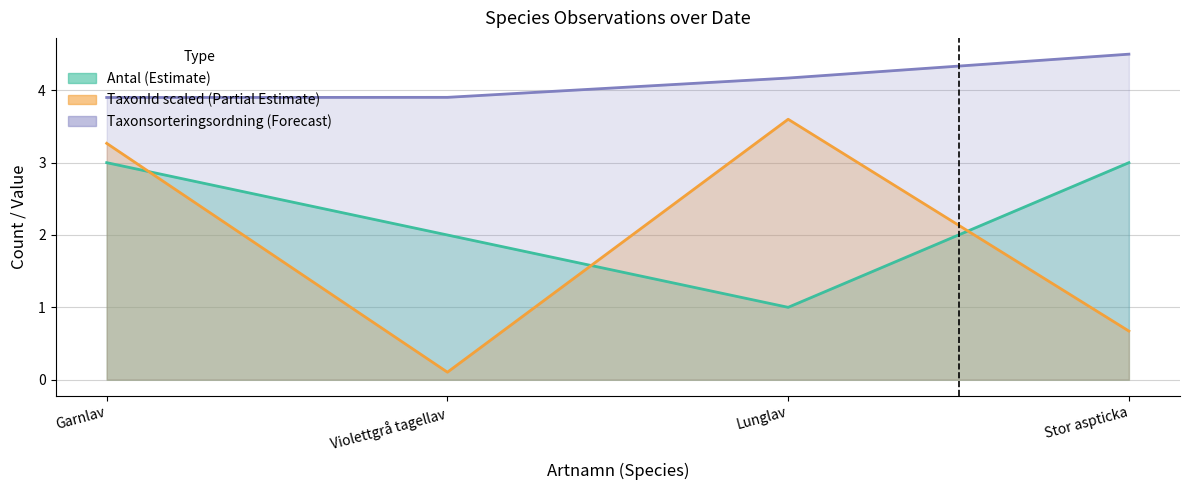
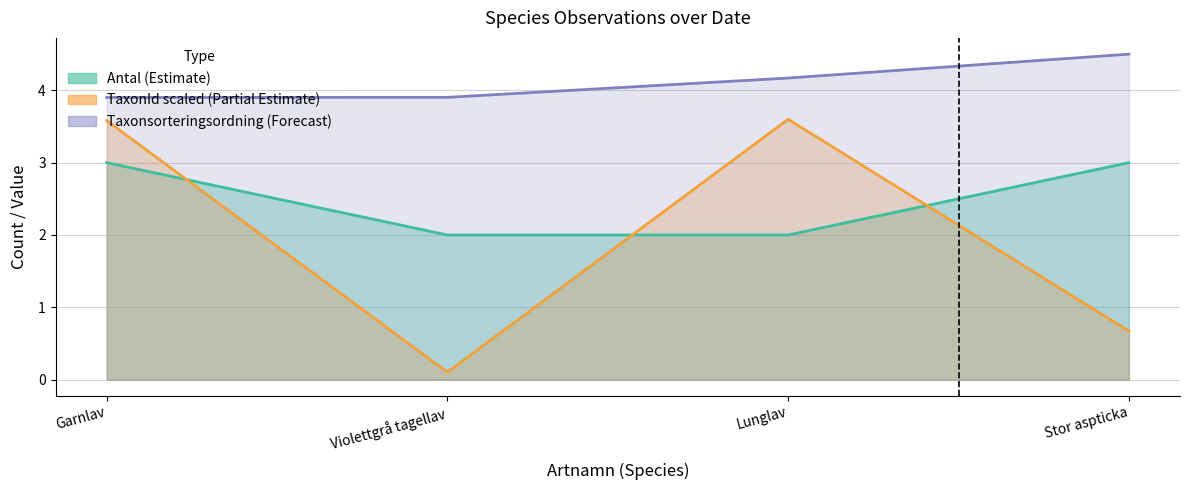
  {
    "Antal (Estimate)": {
      "Garnlav": 3,
      "Violettgrå tagellav": 2,
-     "Lunglav": 1,
+     "Lunglav": 2,
      "Stor aspticka": 3
    },
    "TaxonId scaled (Partial Estimate)": {
-     "Garnlav": 3.3,
+     "Garnlav": 3.6,
      "Violettgrå tagellav": 0.1,
      "Lunglav": 3.6,
      "Stor aspticka": 0.7
    },
    "Taxonsorteringsordning (Forecast)": {
      "Garnlav": 3.9,
      "Violettgrå tagellav": 3.9,
      "Lunglav": 4.2,
      "Stor aspticka": 4.5
    }
  }
